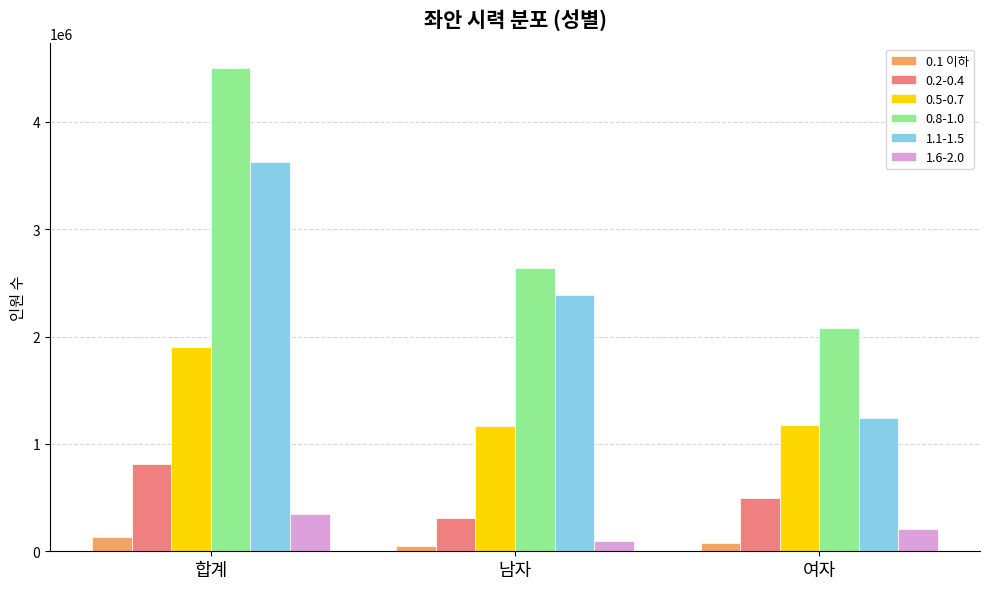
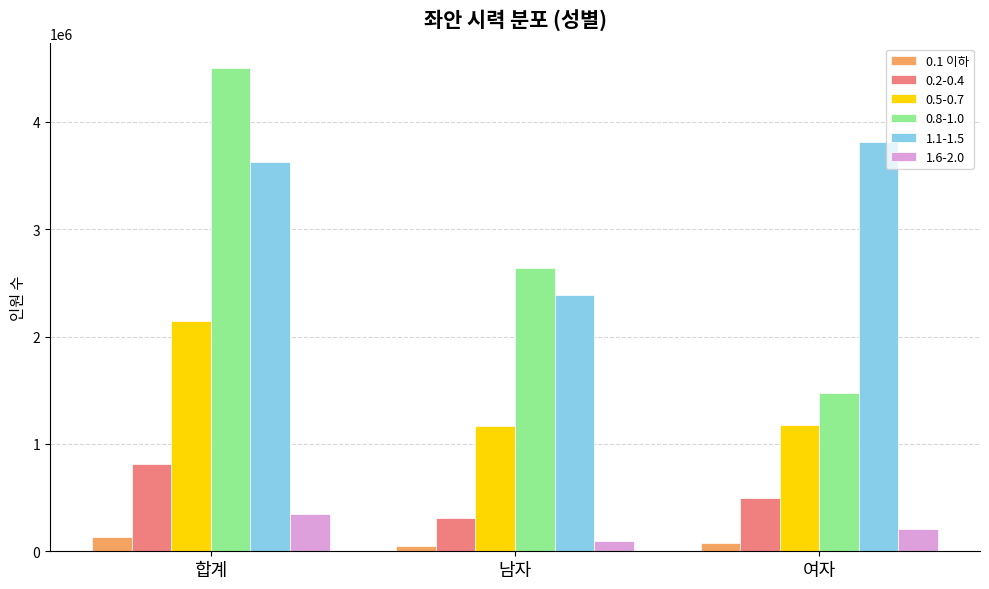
  {
    "0.5-0.7": {
-     "합계": 1910000,
+     "합계": 2140000,
      "남자": 1170000,
      "여자": 1170000
    },
    "0.8-1.0": {
      "합계": 4500000,
      "남자": 2640000,
-     "여자": 2080000
+     "여자": 1470000
    },
    "1.1-1.5": {
      "합계": 3620000,
      "남자": 2390000,
-     "여자": 1240000
+     "여자": 3810000
    },
    "1.6-2.0": {
      "합계": 350000,
      "남자": 90000,
      "여자": 210000
    }
  }
